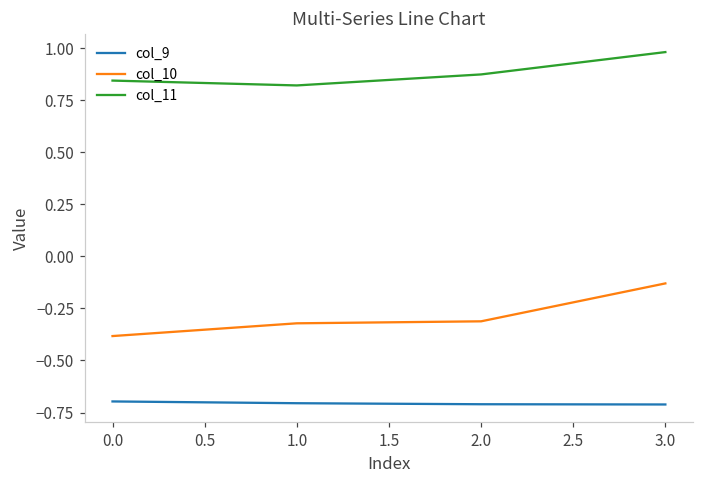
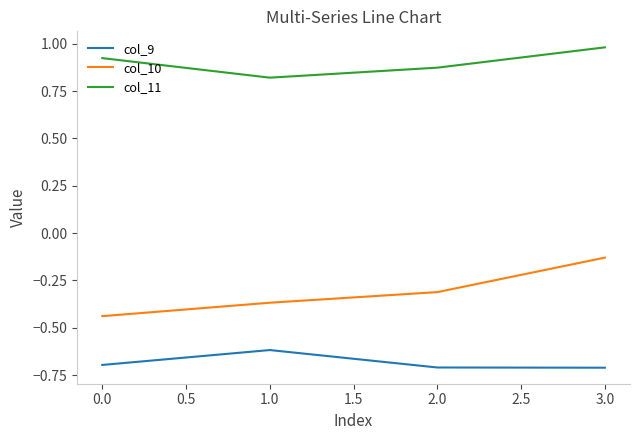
  {
    "col_9": {
      "0.0": -0.70,
-     "1.0": -0.71,
+     "1.0": -0.62,
      "2.0": -0.71,
      "3.0": -0.71
    },
    "col_10": {
-     "0.0": -0.38,
-     "1.0": -0.32,
+     "0.0": -0.44,
+     "1.0": -0.37,
      "2.0": -0.31,
      "3.0": -0.13
    },
    "col_11": {
-     "0.0": 0.84,
+     "0.0": 0.92,
      "1.0": 0.82,
      "2.0": 0.87,
      "3.0": 0.98
    }
  }
